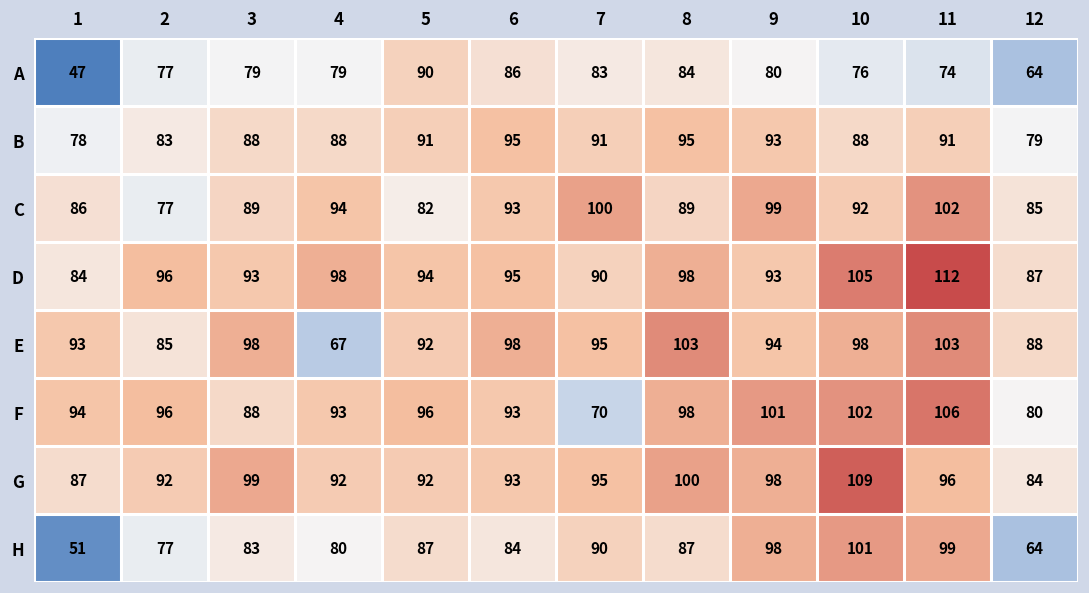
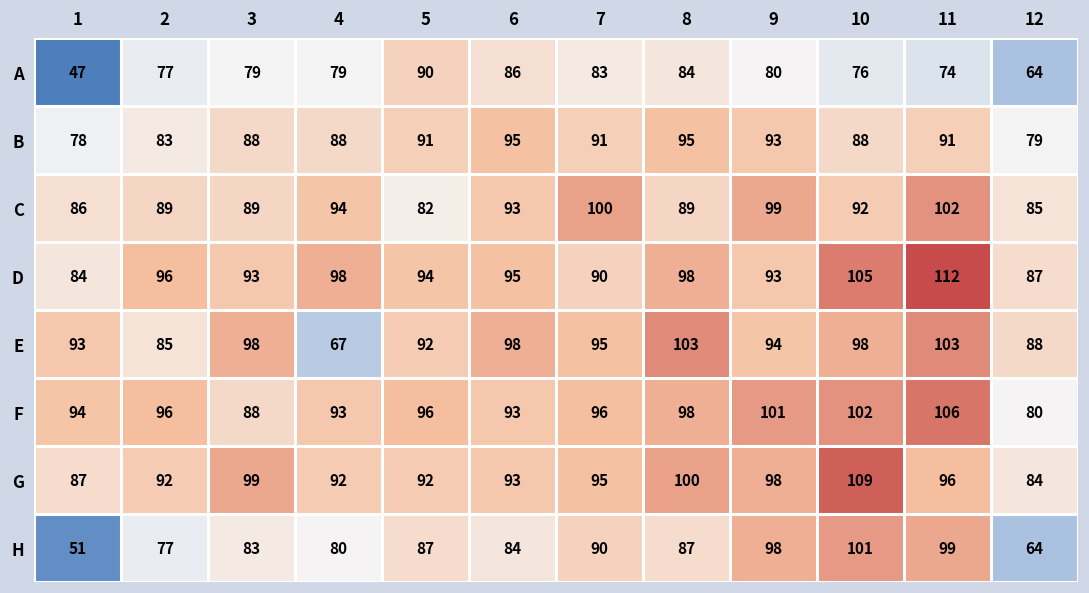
  {
    "A": {
      "1": 47,
      "2": 77,
      "3": 79,
      "4": 79,
      "5": 90,
      "6": 86,
      "7": 83,
      "8": 84,
      "9": 80,
      "10": 76,
      "11": 74,
      "12": 64
    },
    "B": {
      "1": 78,
      "2": 83,
      "3": 88,
      "4": 88,
      "5": 91,
      "6": 95,
      "7": 91,
      "8": 95,
      "9": 93,
      "10": 88,
      "11": 91,
      "12": 79
    },
    "C": {
      "1": 86,
-     "2": 77,
+     "2": 89,
      "3": 89,
      "4": 94,
      "5": 82,
      "6": 93,
      "7": 100,
      "8": 89,
      "9": 99,
      "10": 92,
      "11": 102,
      "12": 85
    },
    "D": {
      "1": 84,
      "2": 96,
      "3": 93,
      "4": 98,
      "5": 94,
      "6": 95,
      "7": 90,
      "8": 98,
      "9": 93,
      "10": 105,
      "11": 112,
      "12": 87
    },
    "E": {
      "1": 93,
      "2": 85,
      "3": 98,
      "4": 67,
      "5": 92,
      "6": 98,
      "7": 95,
      "8": 103,
      "9": 94,
      "10": 98,
      "11": 103,
      "12": 88
    },
    "F": {
      "1": 94,
      "2": 96,
      "3": 88,
      "4": 93,
      "5": 96,
      "6": 93,
-     "7": 70,
+     "7": 96,
      "8": 98,
      "9": 101,
      "10": 102,
      "11": 106,
      "12": 80
    },
    "G": {
      "1": 87,
      "2": 92,
      "3": 99,
      "4": 92,
      "5": 92,
      "6": 93,
      "7": 95,
      "8": 100,
      "9": 98,
      "10": 109,
      "11": 96,
      "12": 84
    },
    "H": {
      "1": 51,
      "2": 77,
      "3": 83,
      "4": 80,
      "5": 87,
      "6": 84,
      "7": 90,
      "8": 87,
      "9": 98,
      "10": 101,
      "11": 99,
      "12": 64
    }
  }
